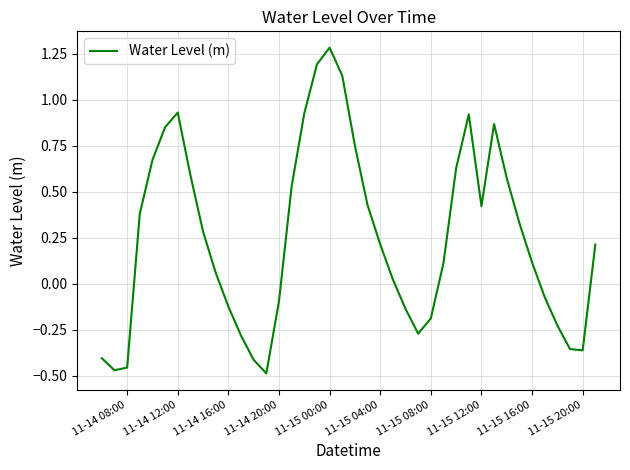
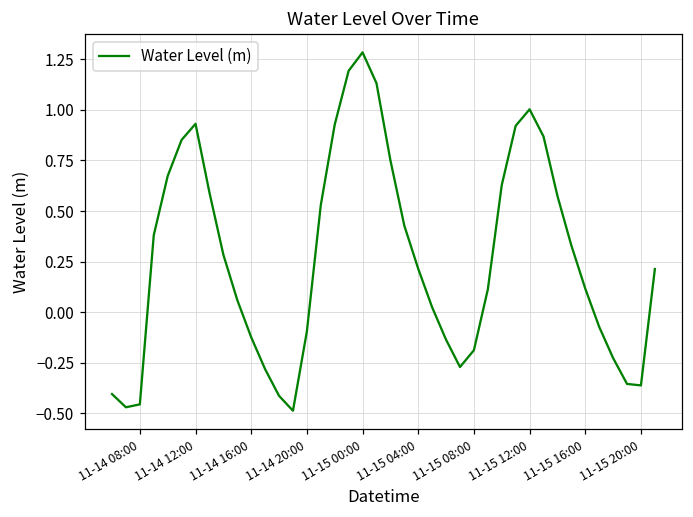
  {
    "11-14 08:00": -0.46,
    "11-14 12:00": 0.93,
    "11-14 16:00": -0.12,
    "11-14 20:00": -0.10,
    "11-15 00:00": 1.28,
    "11-15 04:00": 0.21,
    "11-15 08:00": -0.19,
-   "11-15 12:00": 0.42,
+   "11-15 12:00": 1.00,
    "11-15 16:00": 0.12,
    "11-15 20:00": -0.36
  }
